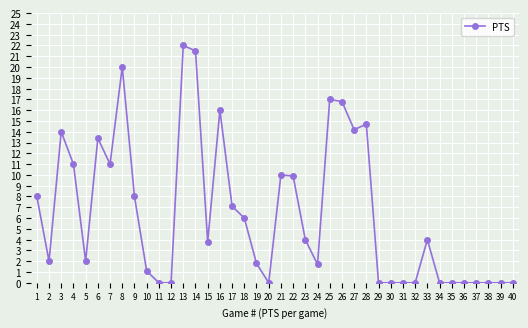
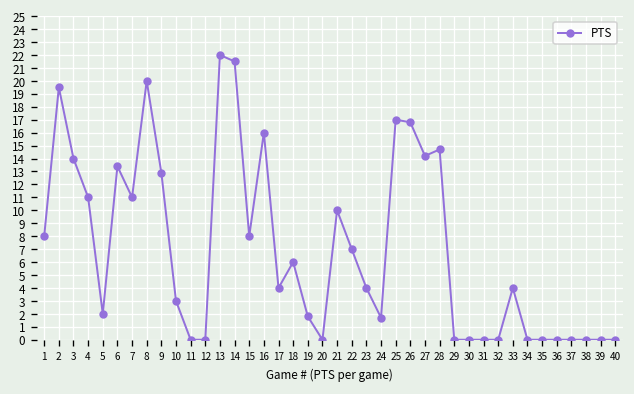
  {
    "1": 8.0,
-   "2": 2.0,
+   "2": 19.5,
    "3": 14.0,
    "4": 11.0,
    "5": 2.0,
    "6": 13.4,
    "7": 11.0,
    "8": 20.0,
-   "9": 8.0,
-   "10": 1.1,
+   "9": 12.9,
+   "10": 3.0,
    "11": 0.0,
    "12": 0.0,
    "13": 22.0,
    "14": 21.5,
-   "15": 3.8,
+   "15": 8.0,
    "16": 16.0,
-   "17": 7.1,
+   "17": 4.0,
    "18": 6.0,
    "19": 1.8,
    "20": 0.0,
    "21": 10.0,
-   "22": 9.9,
+   "22": 7.0,
    "23": 4.0,
    "24": 1.7,
    "25": 17.0,
    "26": 16.8,
    "27": 14.2,
    "28": 14.7,
    "29": 0.0,
    "30": 0.0,
    "31": 0.0,
    "32": 0.0,
    "33": 4.0,
    "34": 0.0,
    "35": 0.0,
    "36": 0.0,
    "37": 0.0,
    "38": 0.0,
    "39": 0.0,
    "40": 0.0
  }
